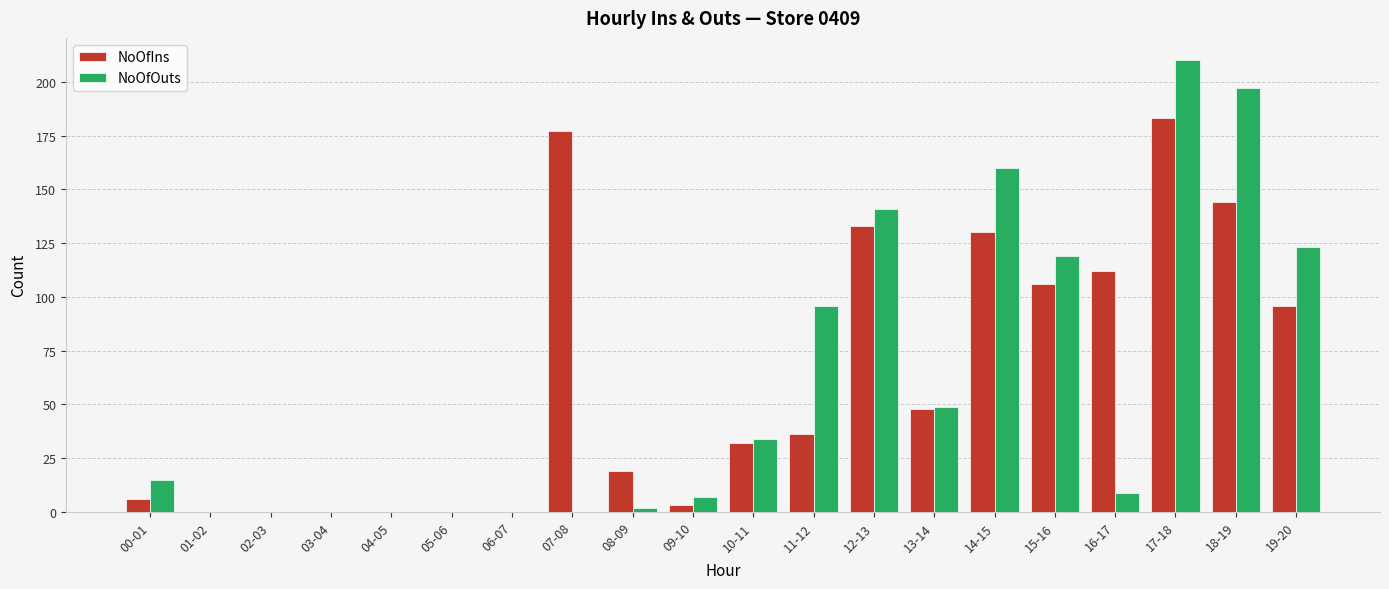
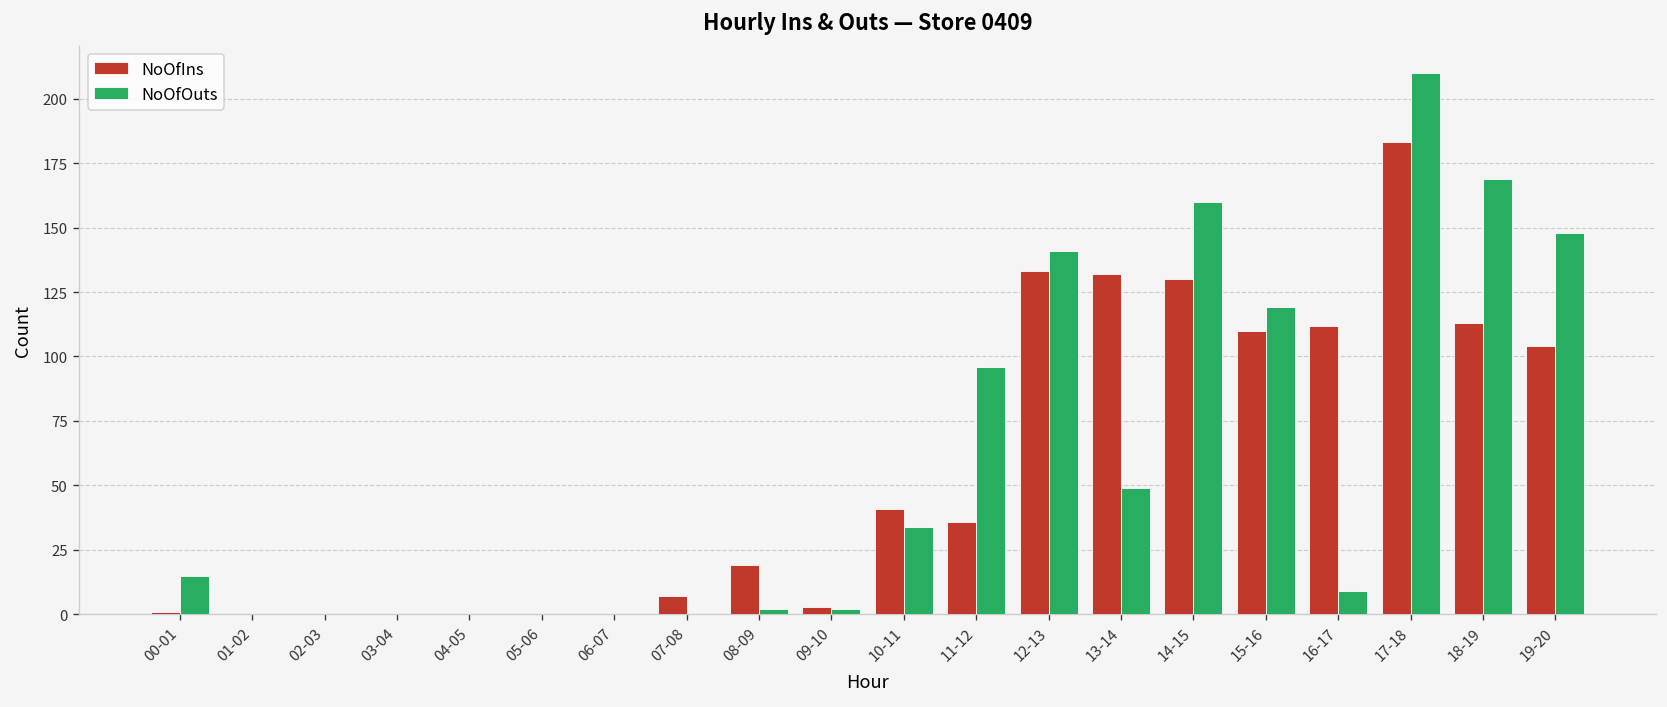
  {
    "NoOfIns": {
-     "00-01": 6,
+     "00-01": 1,
      "01-02": 0,
      "02-03": 0,
      "03-04": 0,
      "04-05": 0,
      "05-06": 0,
      "06-07": 0,
-     "07-08": 177,
+     "07-08": 7,
      "08-09": 19,
      "09-10": 3,
-     "10-11": 32,
+     "10-11": 41,
      "11-12": 36,
      "12-13": 133,
-     "13-14": 48,
+     "13-14": 132,
      "14-15": 130,
-     "15-16": 106,
+     "15-16": 110,
      "16-17": 112,
      "17-18": 183,
-     "18-19": 144,
-     "19-20": 96
+     "18-19": 113,
+     "19-20": 104
    },
    "NoOfOuts": {
      "00-01": 15,
      "01-02": 0,
      "02-03": 0,
      "03-04": 0,
      "04-05": 0,
      "05-06": 0,
      "06-07": 0,
      "07-08": 0,
      "08-09": 2,
-     "09-10": 7,
+     "09-10": 2,
      "10-11": 34,
      "11-12": 96,
      "12-13": 141,
      "13-14": 49,
      "14-15": 160,
      "15-16": 119,
      "16-17": 9,
      "17-18": 210,
-     "18-19": 197,
-     "19-20": 123
+     "18-19": 169,
+     "19-20": 148
    }
  }
